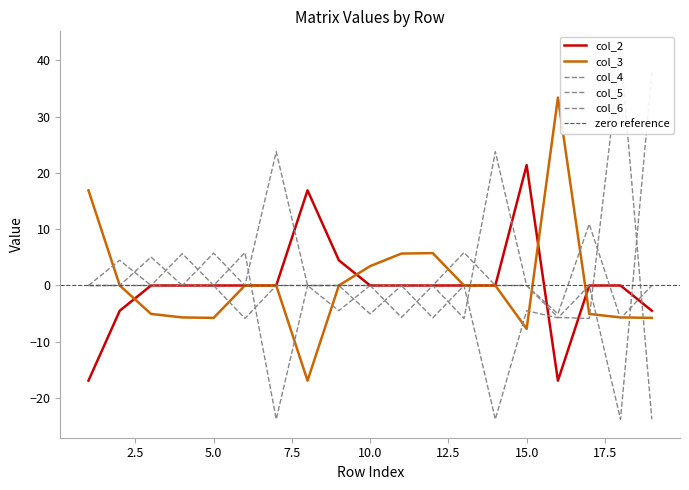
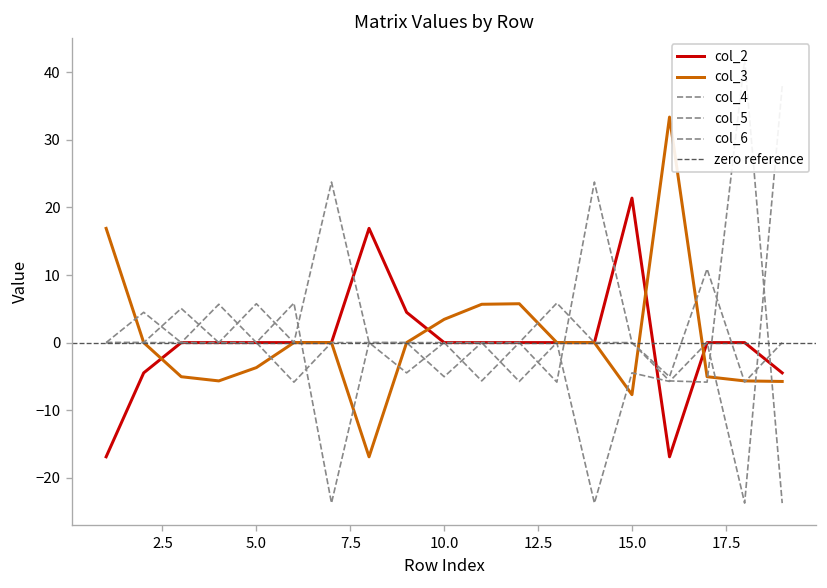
  {
    "col_2": {
      "15.0": 21
    },
    "col_3": {
-     "5.0": -6,
+     "5.0": -4,
      "10.0": 3,
      "15.0": -8
    }
  }
